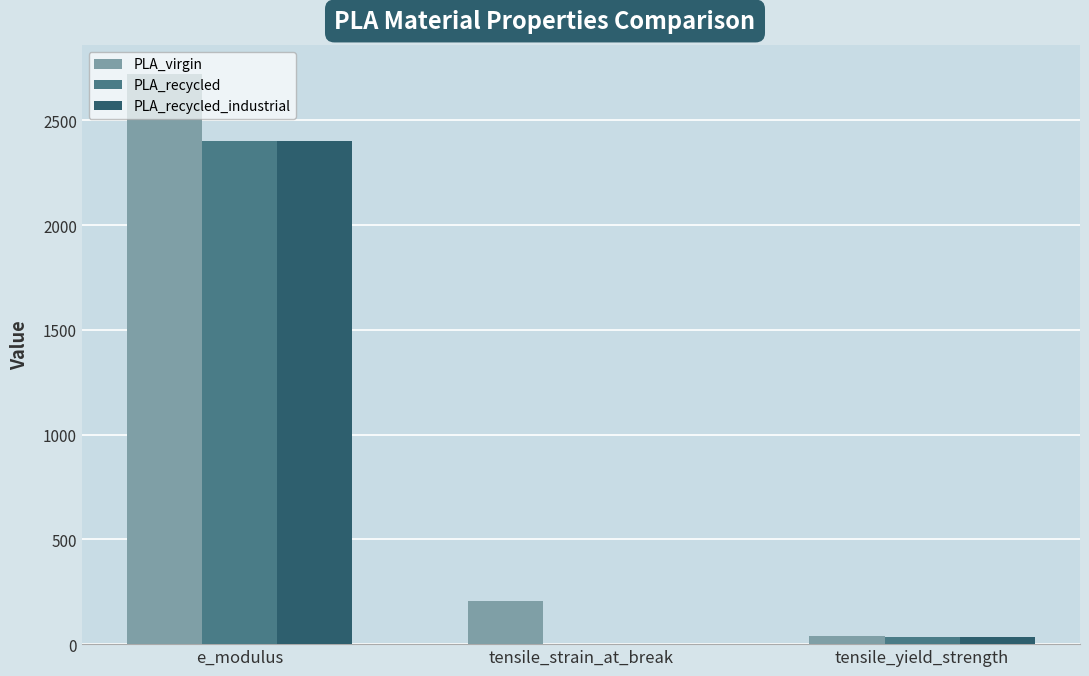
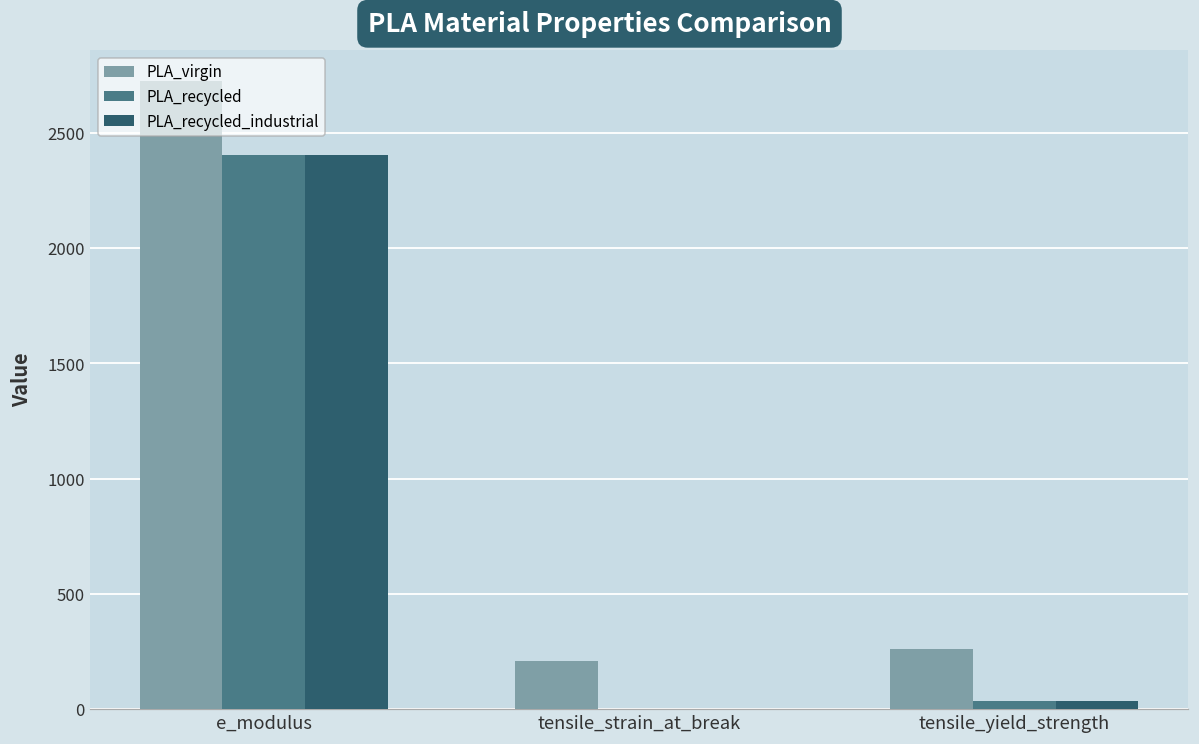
  {
    "PLA_virgin": {
      "tensile_strain_at_break": 210,
-     "tensile_yield_strength": 40
+     "tensile_yield_strength": 260
    }
  }
